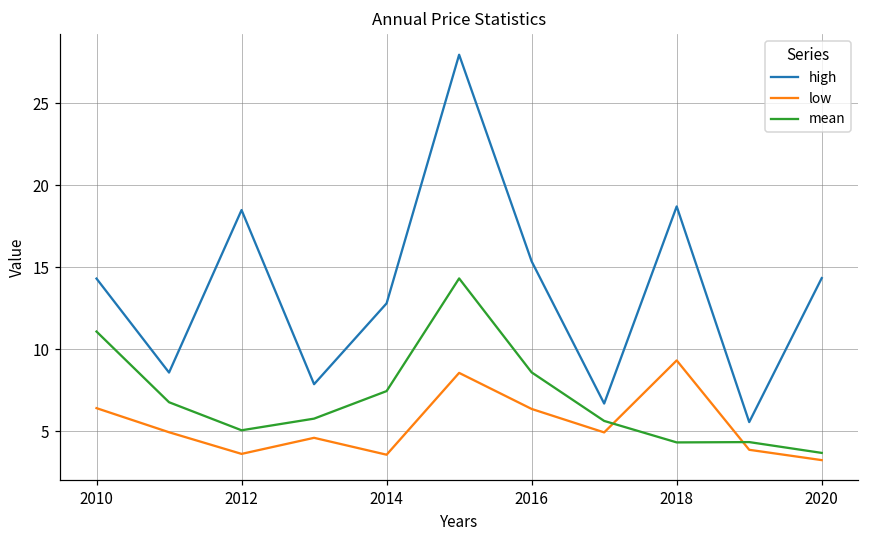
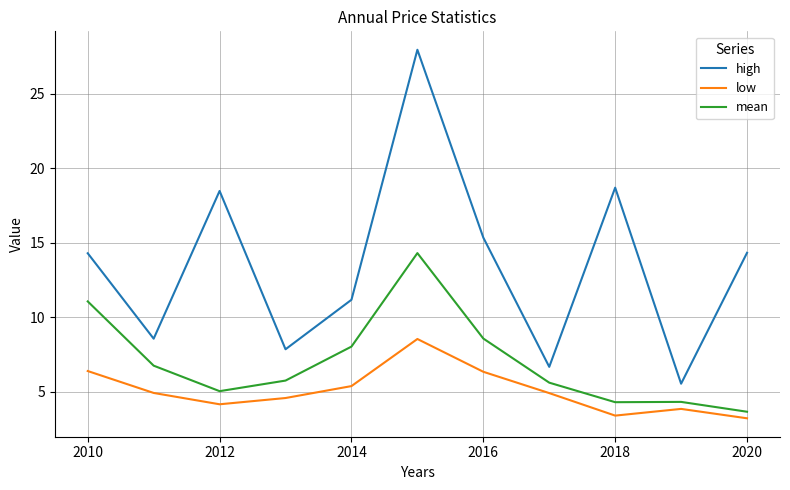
  {
    "high": {
      "2010": 14.3,
      "2012": 18.5,
-     "2014": 12.8,
+     "2014": 11.2,
      "2016": 15.4,
      "2018": 18.7,
      "2020": 14.3
    },
    "low": {
      "2010": 6.4,
-     "2012": 3.6,
-     "2014": 3.6,
+     "2012": 4.2,
+     "2014": 5.4,
      "2016": 6.4,
-     "2018": 9.3,
+     "2018": 3.4,
      "2020": 3.2
    },
    "mean": {
      "2010": 11.1,
      "2012": 5.1,
-     "2014": 7.4,
+     "2014": 8.0,
      "2016": 8.6,
      "2018": 4.3,
      "2020": 3.7
    }
  }
